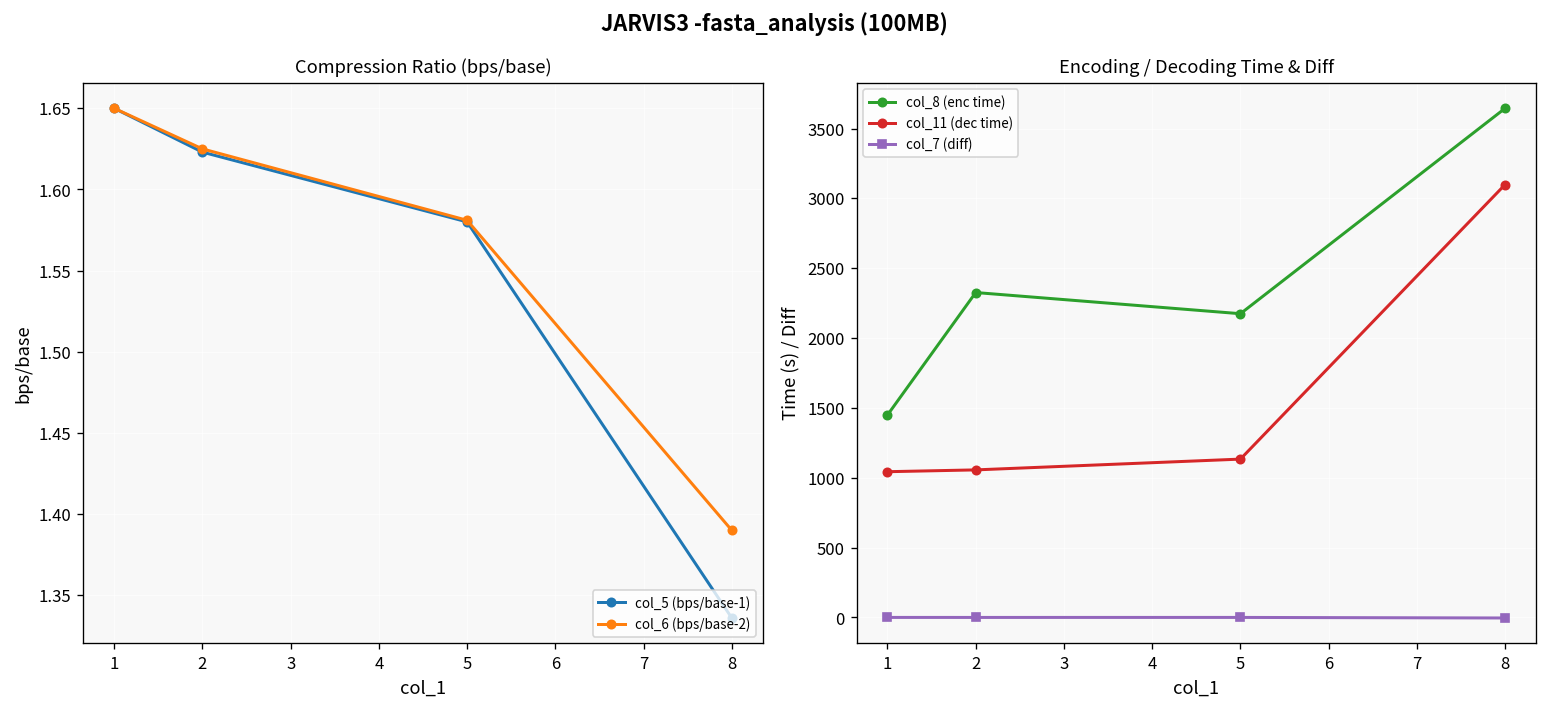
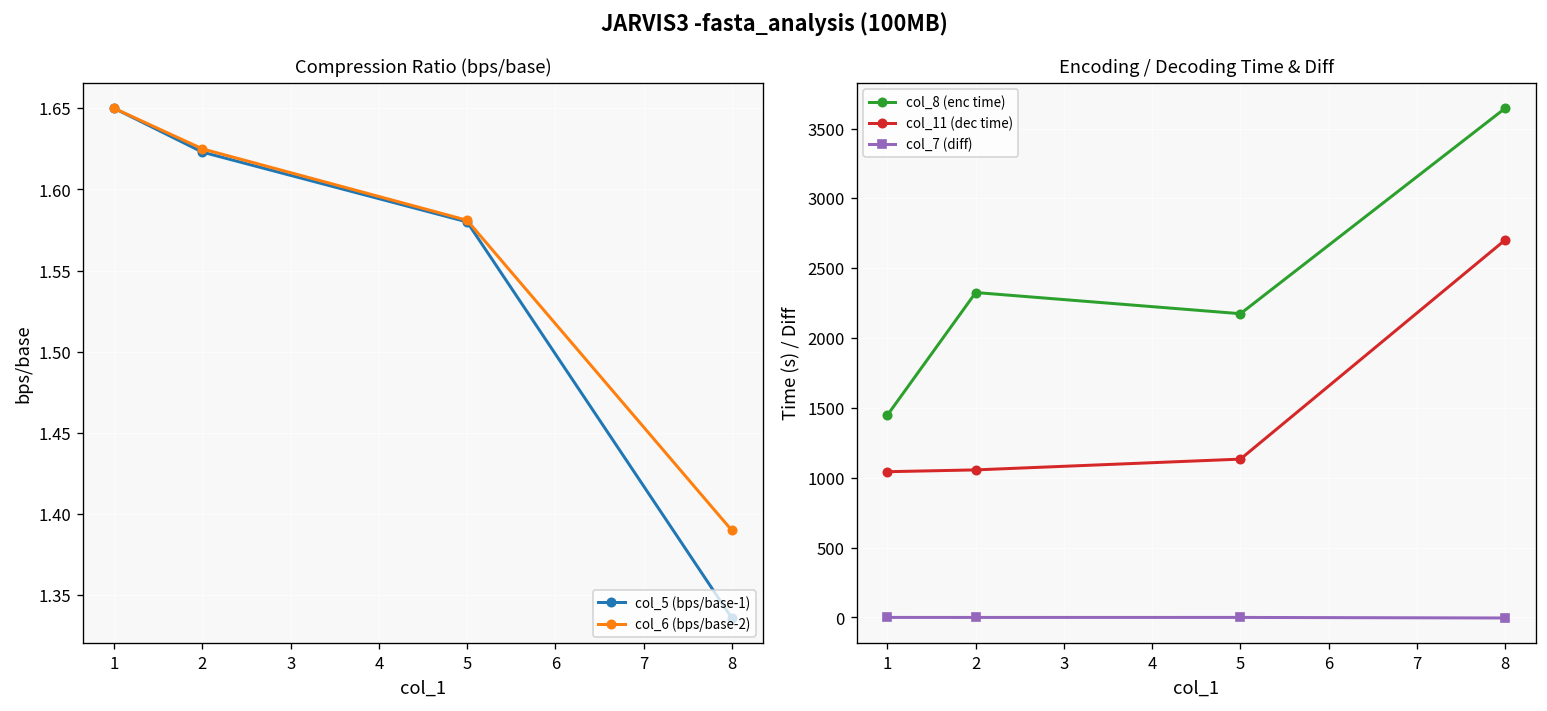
  {
    "Compression Ratio (bps/base)": {
      "col_5 (bps/base-1)": {
        "2": 1.623
      },
      "col_6 (bps/base-2)": {
        "2": 1.625,
        "8": 1.390
      }
    },
    "Encoding / Decoding Time & Diff": {
      "col_8 (enc time)": {
        "1": 1450,
        "2": 2330,
        "5": 2170,
        "8": 3640
      },
      "col_11 (dec time)": {
        "1": 1040,
        "2": 1060,
        "5": 1130,
-       "8": 3100
+       "8": 2700
      },
      "col_7 (diff)": {
        "1": 0,
        "2": 0,
        "5": 0,
        "8": 0
      }
    }
  }
